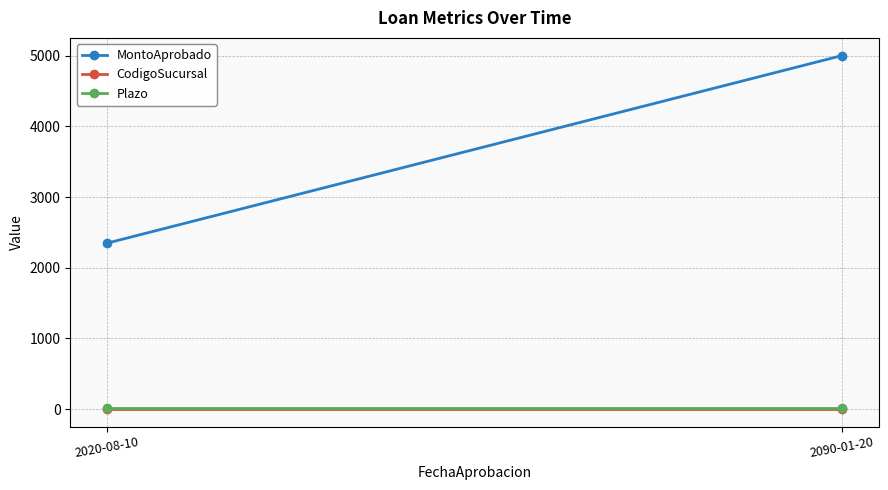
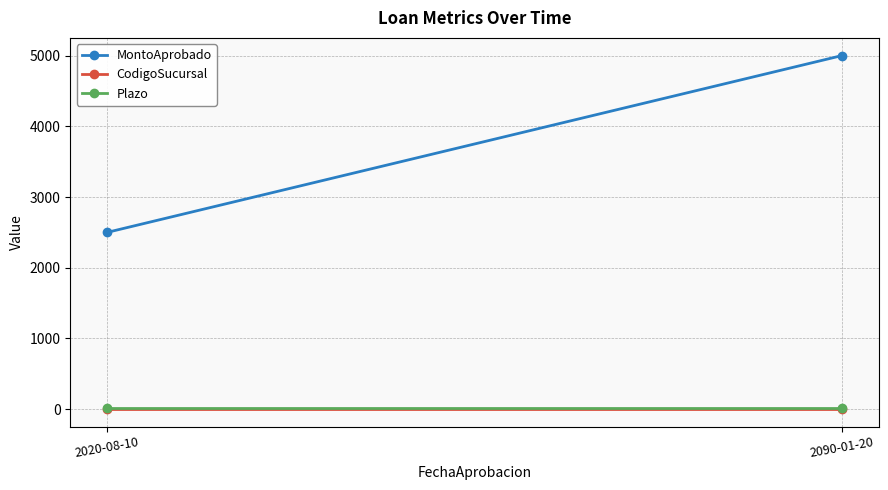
  {
    "MontoAprobado": {
-     "2020-08-10": 2300,
+     "2020-08-10": 2500,
      "2090-01-20": 5000
    }
  }
